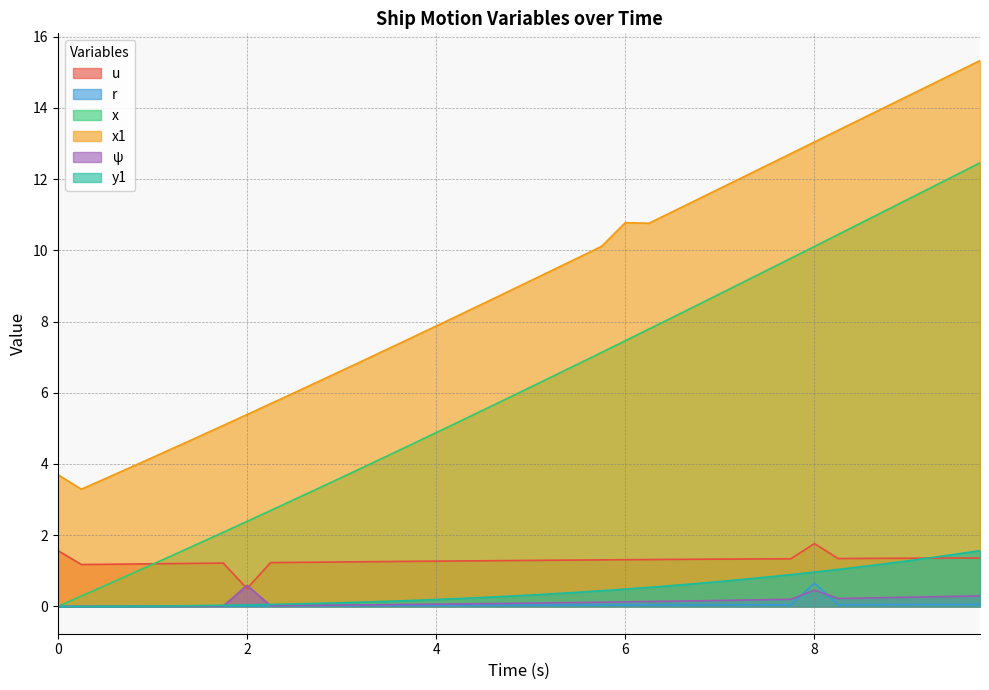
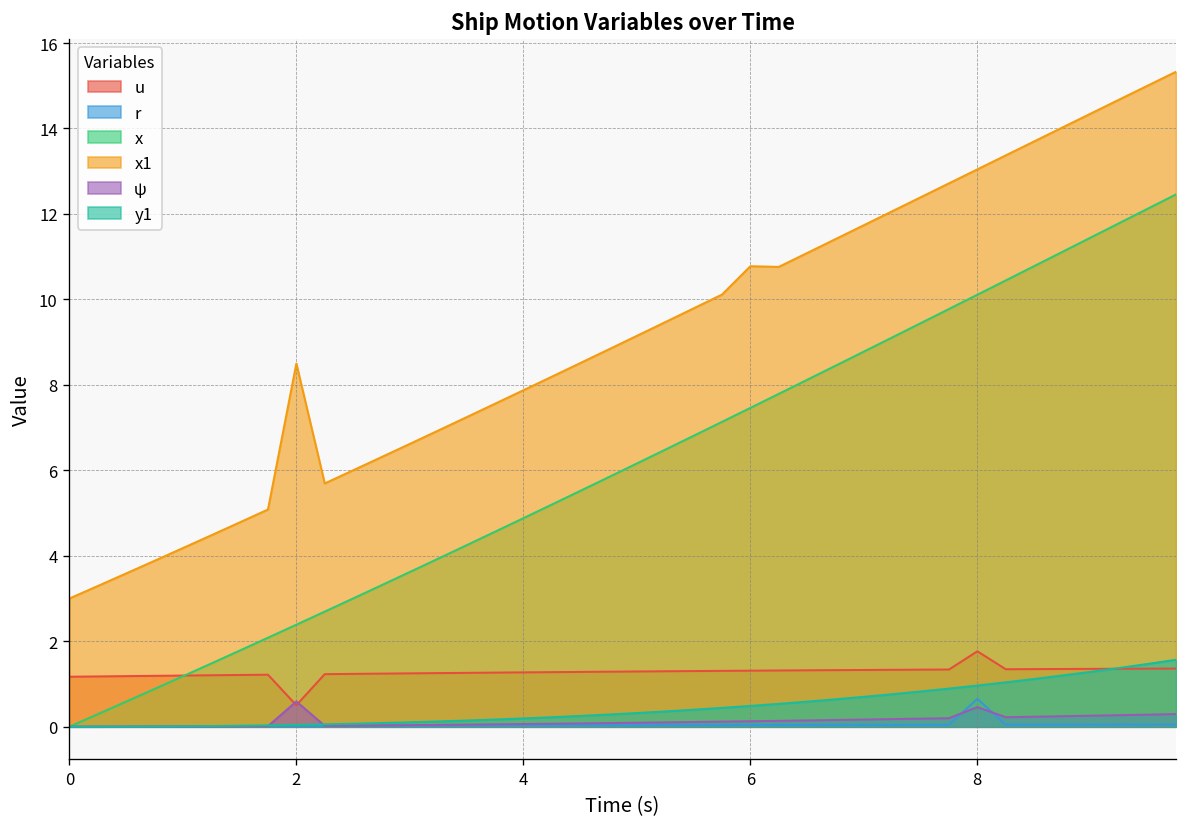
  {
    "u": {
-     "0": 1.6,
+     "0": 1.2,
      "2": 0.5,
      "4": 1.3,
      "6": 1.3,
      "8": 1.8
    },
    "r": {
      "6": 0.0,
      "8": 0.7
    },
    "x1": {
-     "0": 3.7,
-     "2": 5.4,
+     "0": 3.0,
+     "2": 8.5,
      "4": 7.9,
      "6": 10.8,
      "8": 13.0
    },
    "ψ": {
      "2": 0.6,
      "6": 0.1,
      "8": 0.5
    }
  }
